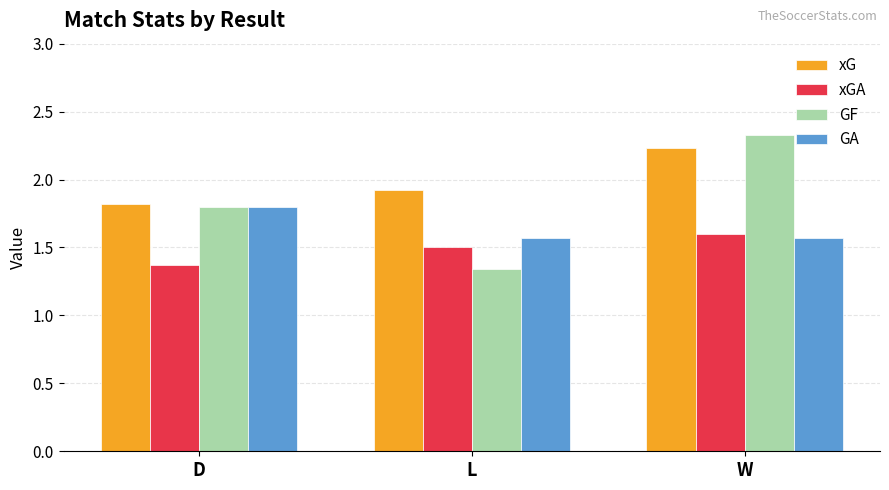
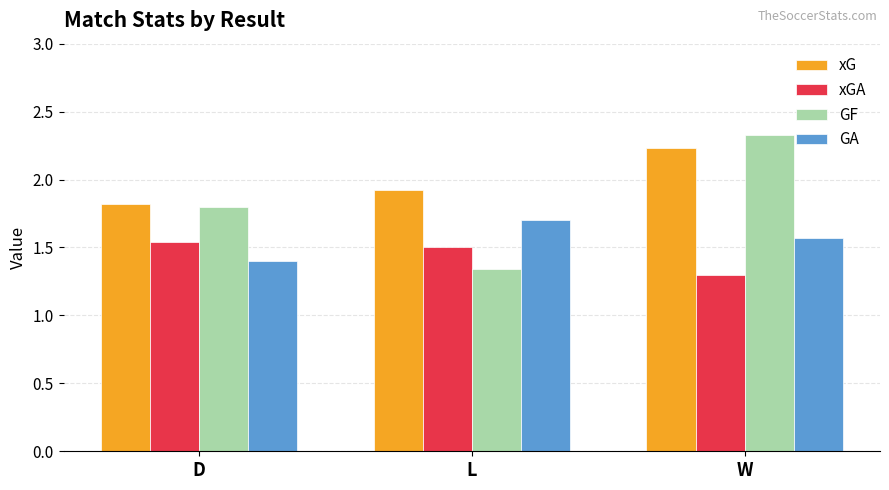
  {
    "xG": {
      "D": 1.82,
      "L": 1.92,
      "W": 2.23
    },
    "xGA": {
-     "D": 1.37,
+     "D": 1.54,
      "L": 1.50,
-     "W": 1.6
+     "W": 1.3
    },
    "GF": {
      "D": 1.80,
      "L": 1.34,
      "W": 2.33
    },
    "GA": {
-     "D": 1.8,
-     "L": 1.57,
+     "D": 1.4,
+     "L": 1.70,
      "W": 1.57
    }
  }
